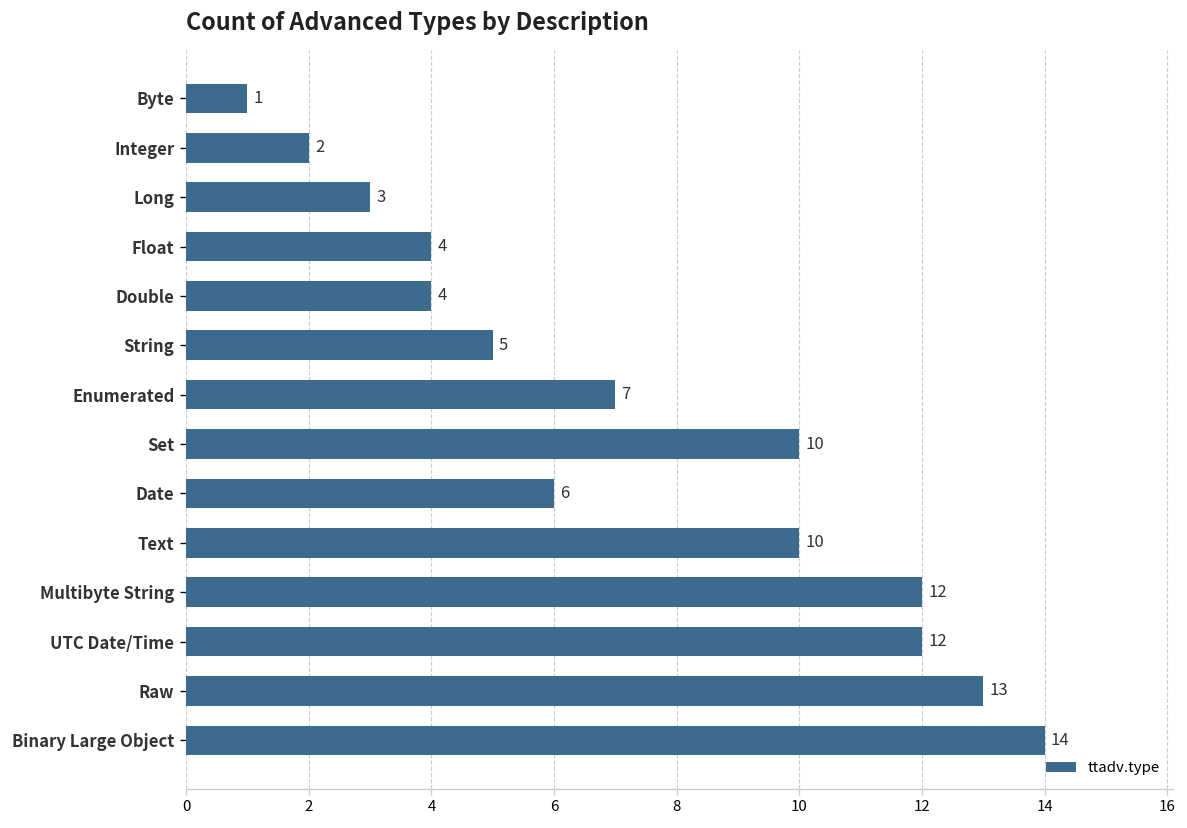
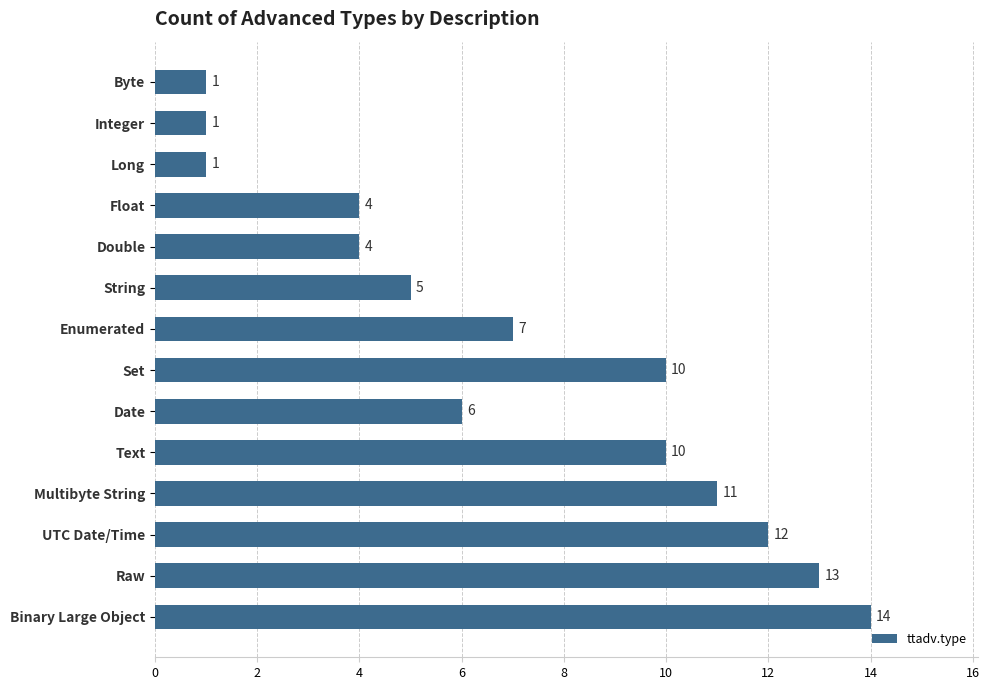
  {
    "Byte": 1,
-   "Integer": 2,
-   "Long": 3,
+   "Integer": 1,
+   "Long": 1,
    "Float": 4,
    "Double": 4,
    "String": 5,
    "Enumerated": 7,
    "Set": 10,
    "Date": 6,
    "Text": 10,
-   "Multibyte String": 12,
+   "Multibyte String": 11,
    "UTC Date/Time": 12,
    "Raw": 13,
    "Binary Large Object": 14
  }
